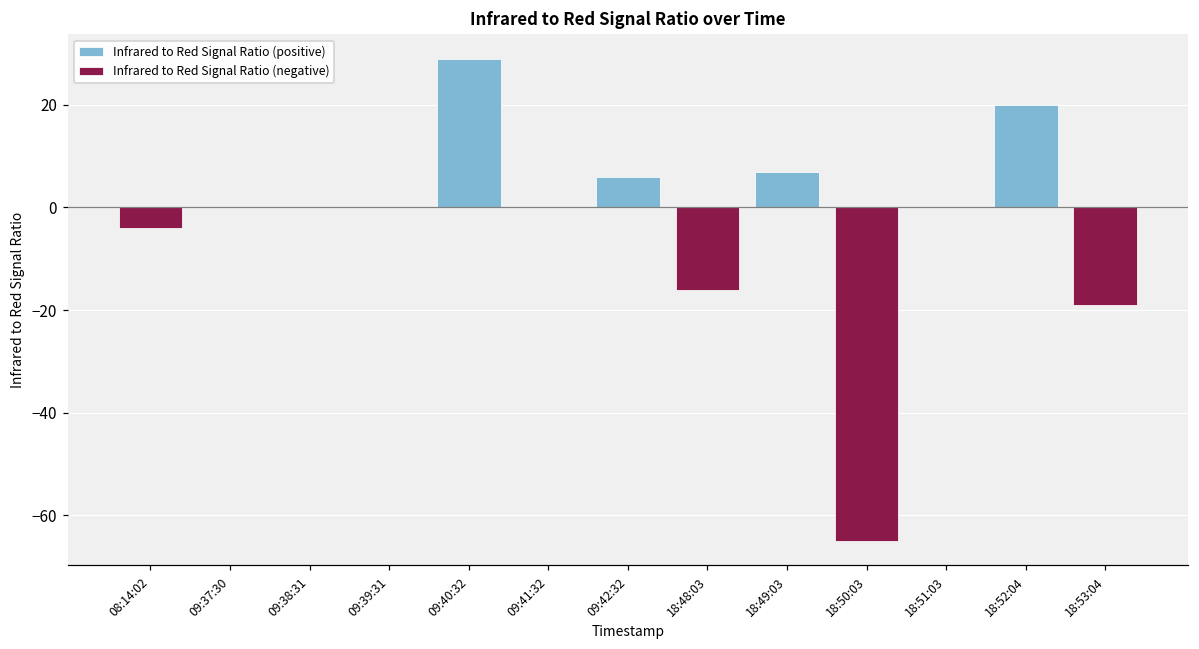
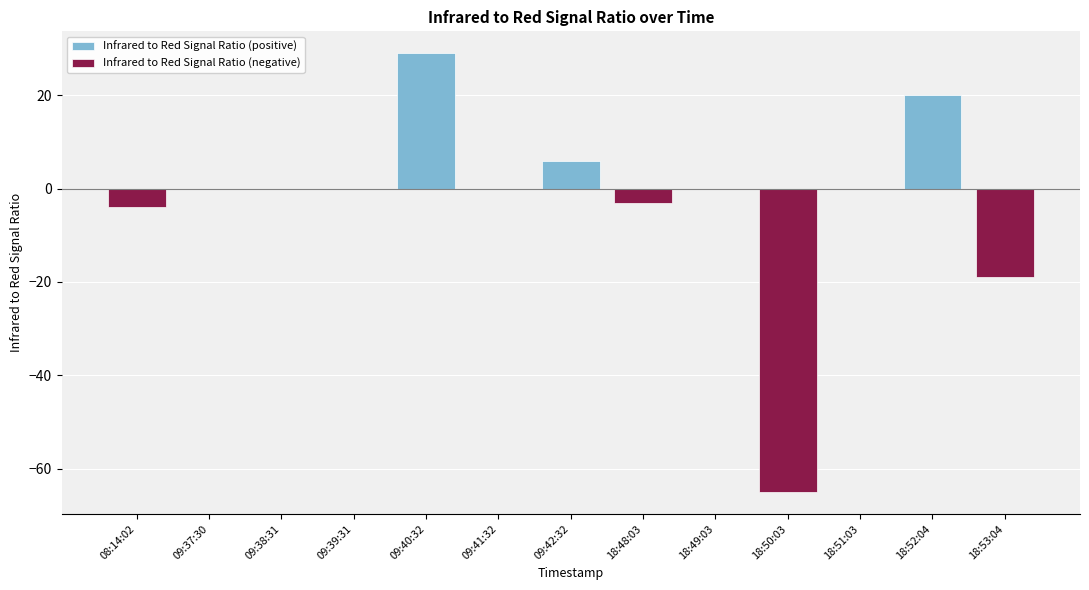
  {
    "Infrared to Red Signal Ratio (positive)": {
      "09:37:30": 0,
      "09:38:31": 0,
      "09:39:31": 0,
      "09:40:32": 29,
      "09:41:32": 0,
      "09:42:32": 6,
-     "18:49:03": 7,
+     "18:49:03": 0,
      "18:51:03": 0,
      "18:52:04": 20
    },
    "Infrared to Red Signal Ratio (negative)": {
      "08:14:02": -4,
-     "18:48:03": -16,
+     "18:48:03": -3,
      "18:50:03": -65,
      "18:53:04": -19
    }
  }
